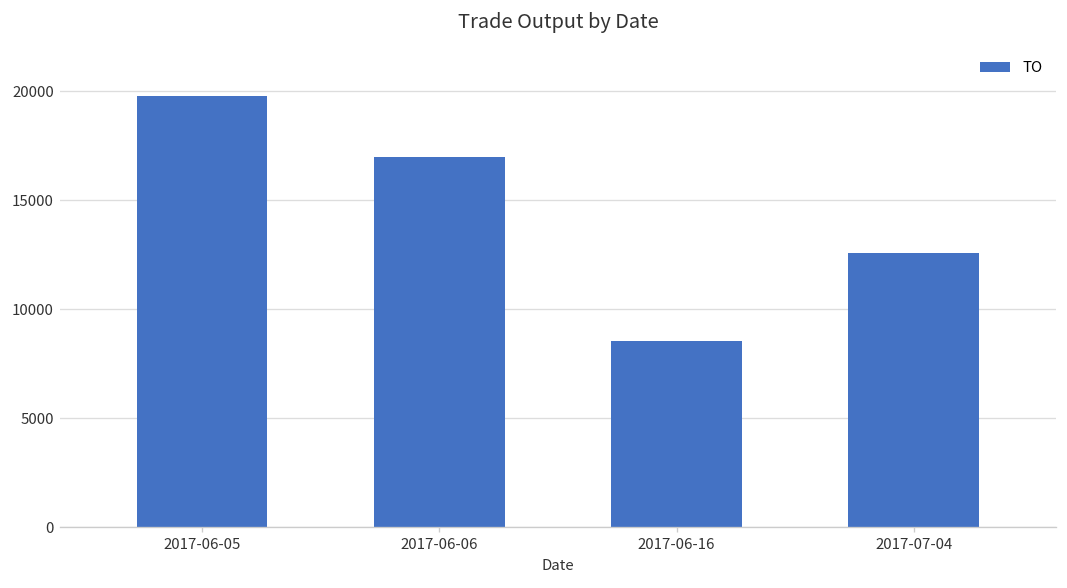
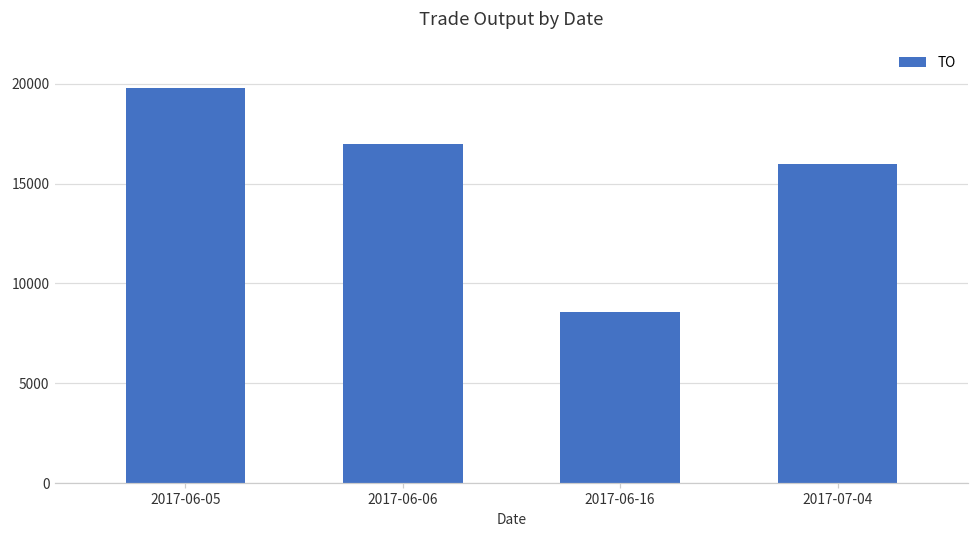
  {
    "2017-06-05": 19800,
    "2017-06-06": 17000,
    "2017-06-16": 8600,
-   "2017-07-04": 12600
+   "2017-07-04": 16000
  }
